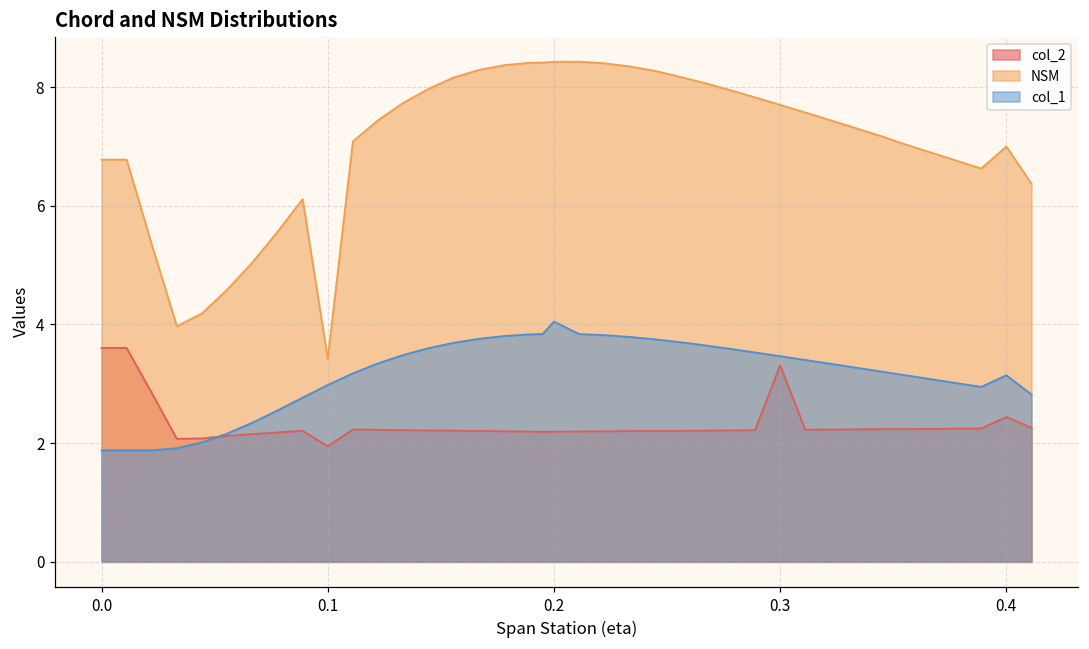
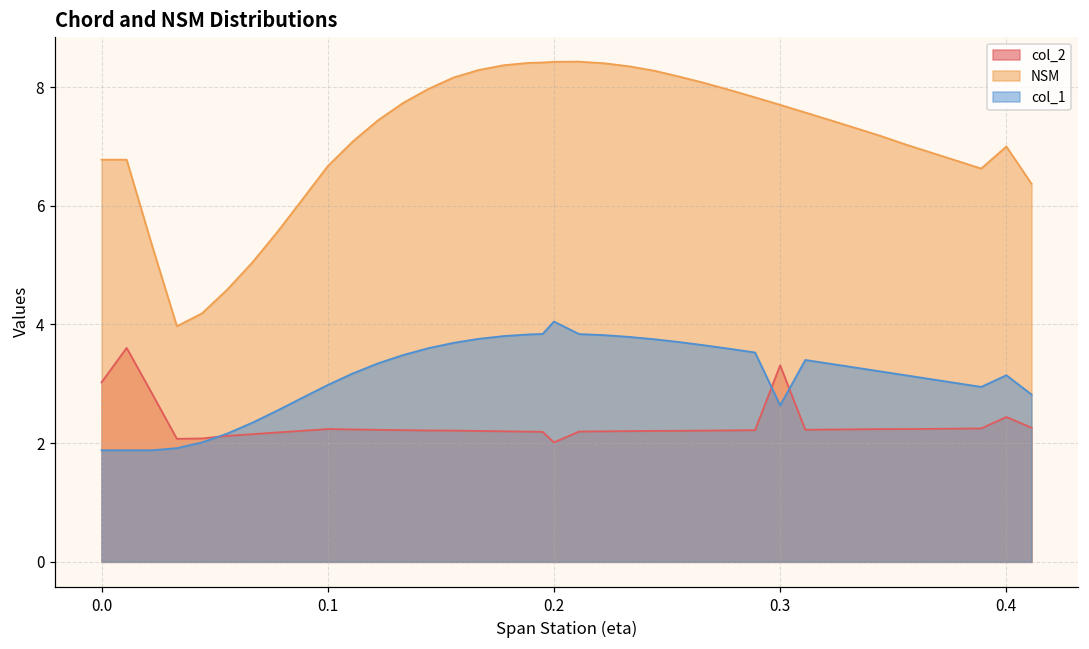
  {
    "col_2": {
-     "0.0": 3.6,
-     "0.1": 1.9,
-     "0.2": 2.2,
+     "0.0": 3.0,
+     "0.1": 2.2,
+     "0.2": 2.0,
      "0.3": 3.3,
      "0.4": 2.4
    },
    "NSM": {
      "0.0": 6.8,
-     "0.1": 3.4,
+     "0.1": 6.7,
      "0.2": 8.4,
      "0.3": 7.7,
      "0.4": 7.0
    },
    "col_1": {
      "0.0": 1.9,
      "0.1": 3.0,
      "0.2": 4.0,
-     "0.3": 3.5,
+     "0.3": 2.6,
      "0.4": 3.1
    }
  }
